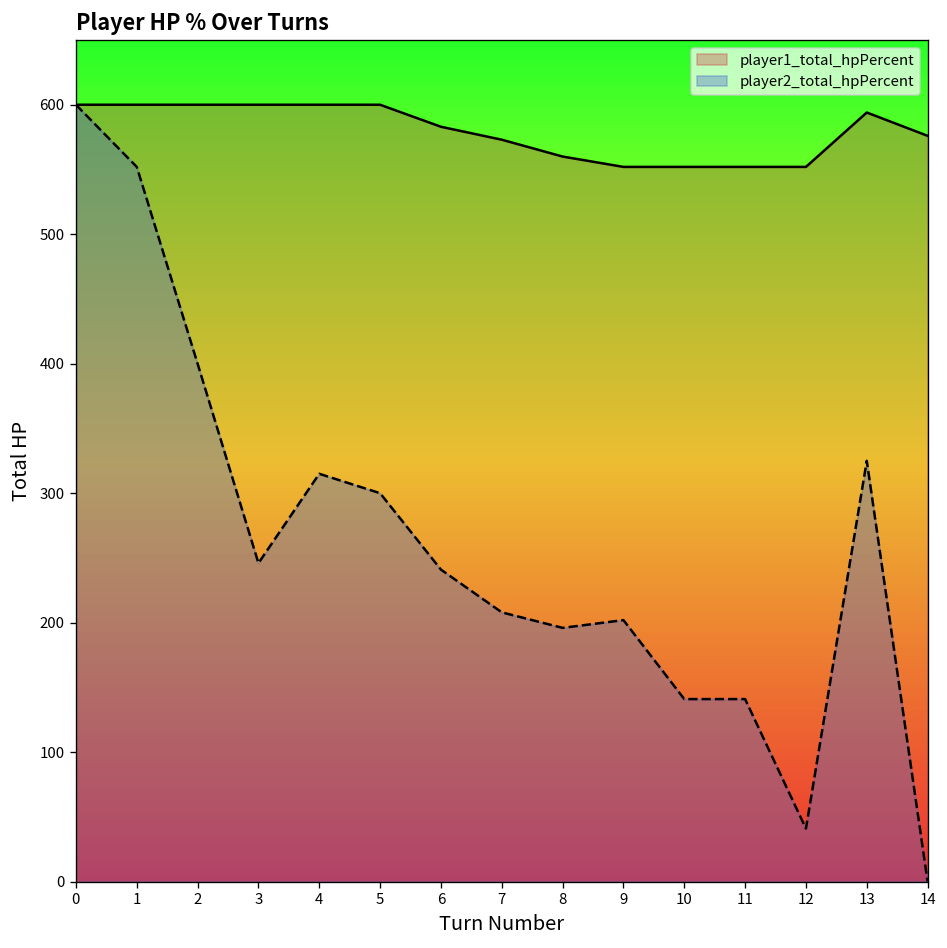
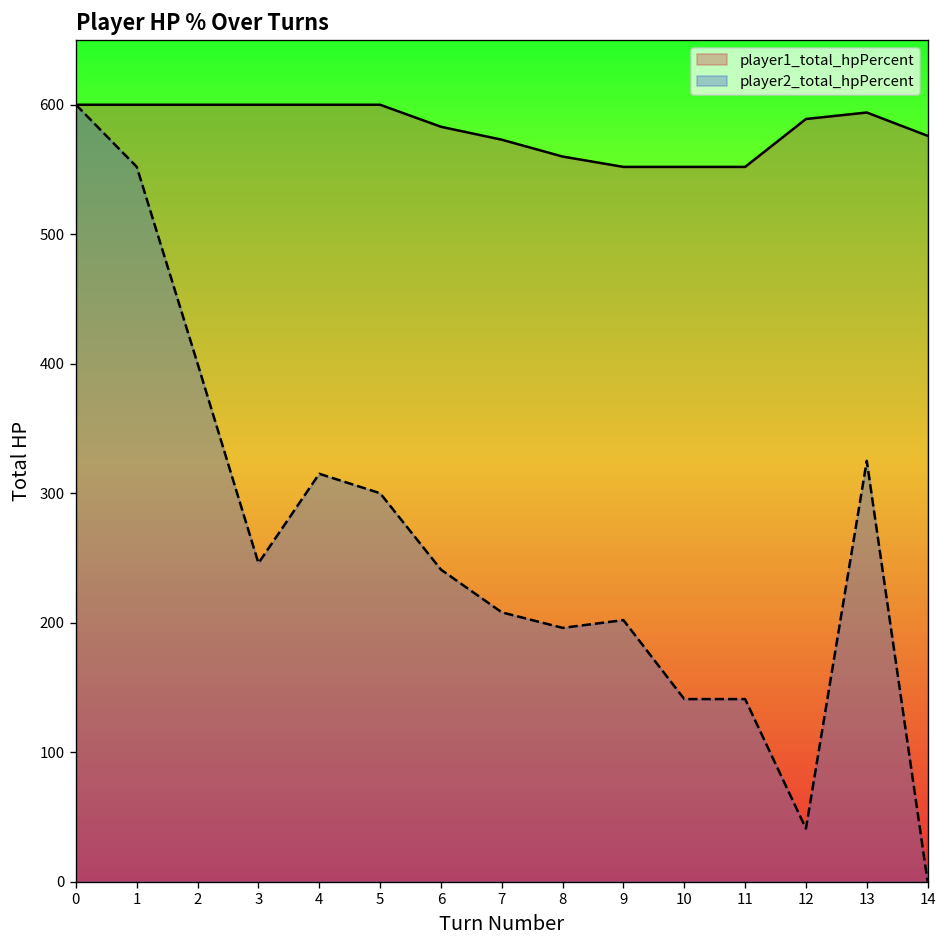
  {
    "player1_total_hpPercent": {
      "1": 600,
      "2": 600,
      "3": 600,
      "4": 600,
      "5": 600,
      "6": 583,
      "7": 573,
      "8": 560,
      "9": 552,
      "10": 552,
      "11": 552,
-     "12": 552,
+     "12": 589,
      "13": 594,
      "14": 576
    },
    "player2_total_hpPercent": {
      "1": 552,
      "2": 400,
      "3": 246,
      "4": 315,
      "5": 300,
      "6": 241,
      "7": 208,
      "8": 196,
      "9": 202,
      "10": 141,
      "11": 141,
      "12": 41,
      "13": 325,
      "14": 0
    }
  }
